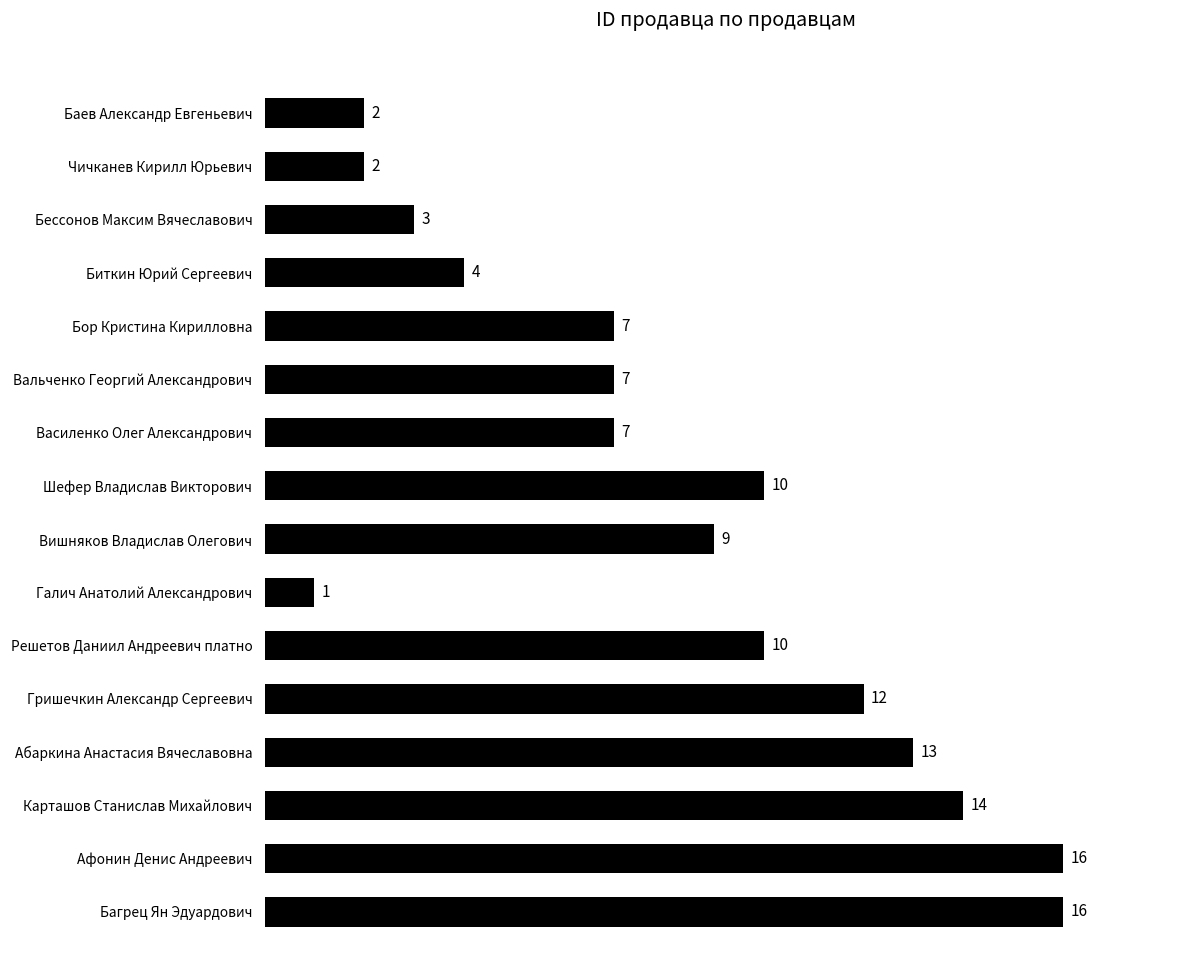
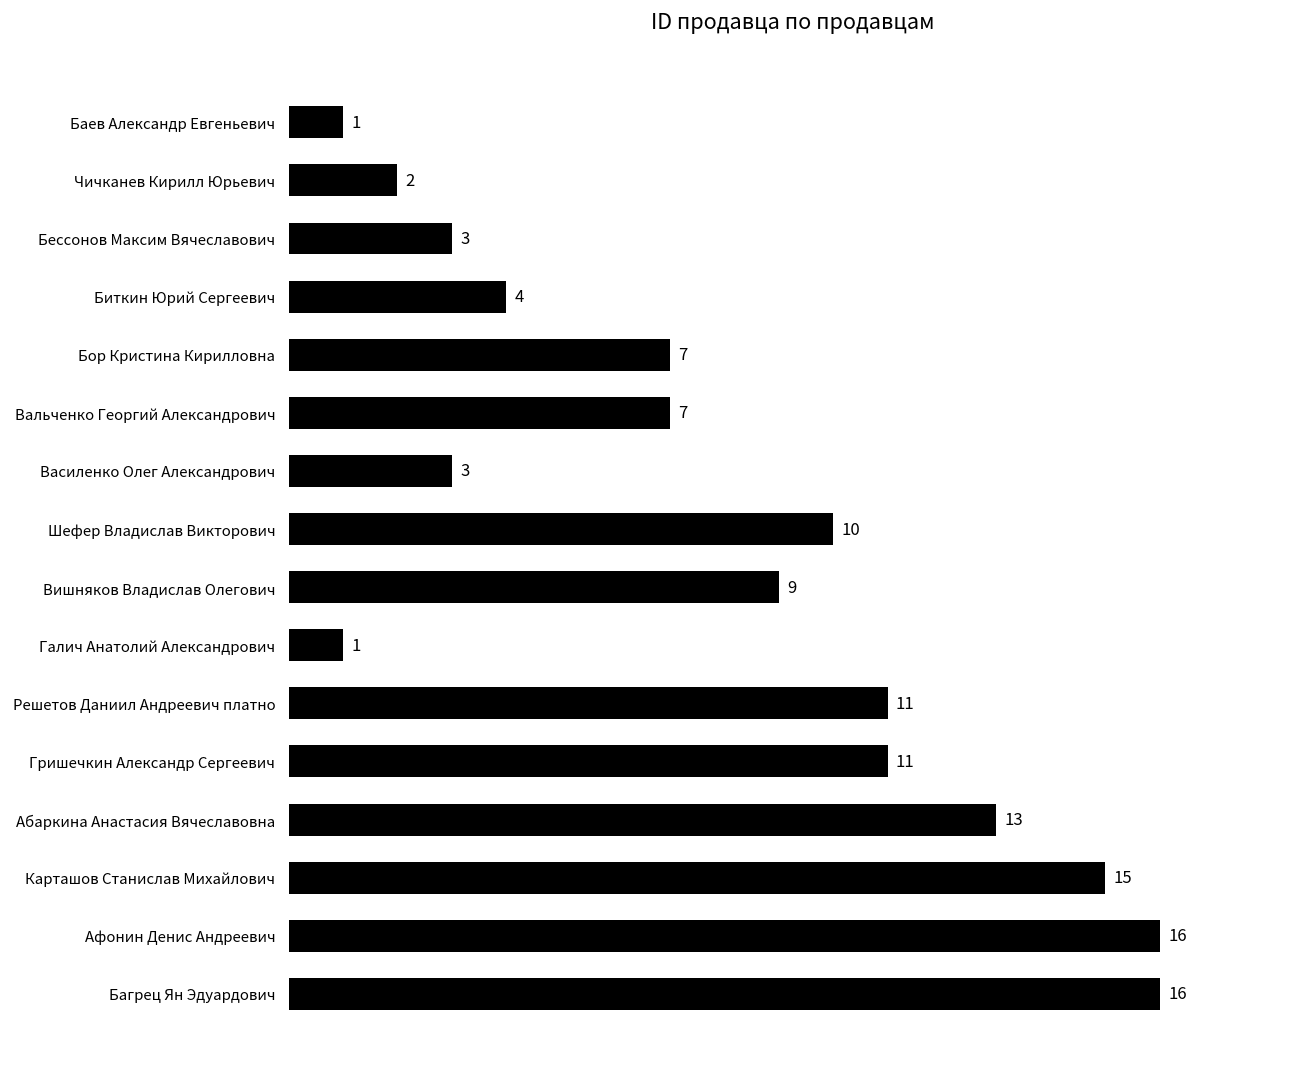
  {
-   "Баев Александр Евгеньевич": 2,
+   "Баев Александр Евгеньевич": 1,
    "Чичканев Кирилл Юрьевич": 2,
    "Бессонов Максим Вячеславович": 3,
    "Биткин Юрий Сергеевич": 4,
    "Бор Кристина Кирилловна": 7,
    "Вальченко Георгий Александрович": 7,
-   "Василенко Олег Александрович": 7,
+   "Василенко Олег Александрович": 3,
    "Шефер Владислав Викторович": 10,
    "Вишняков Владислав Олегович": 9,
    "Галич Анатолий Александрович": 1,
-   "Решетов Даниил Андреевич платно": 10,
-   "Гришечкин Александр Сергеевич": 12,
+   "Решетов Даниил Андреевич платно": 11,
+   "Гришечкин Александр Сергеевич": 11,
    "Абаркина Анастасия Вячеславовна": 13,
-   "Карташов Станислав Михайлович": 14,
+   "Карташов Станислав Михайлович": 15,
    "Афонин Денис Андреевич": 16,
    "Багрец Ян Эдуардович": 16
  }
